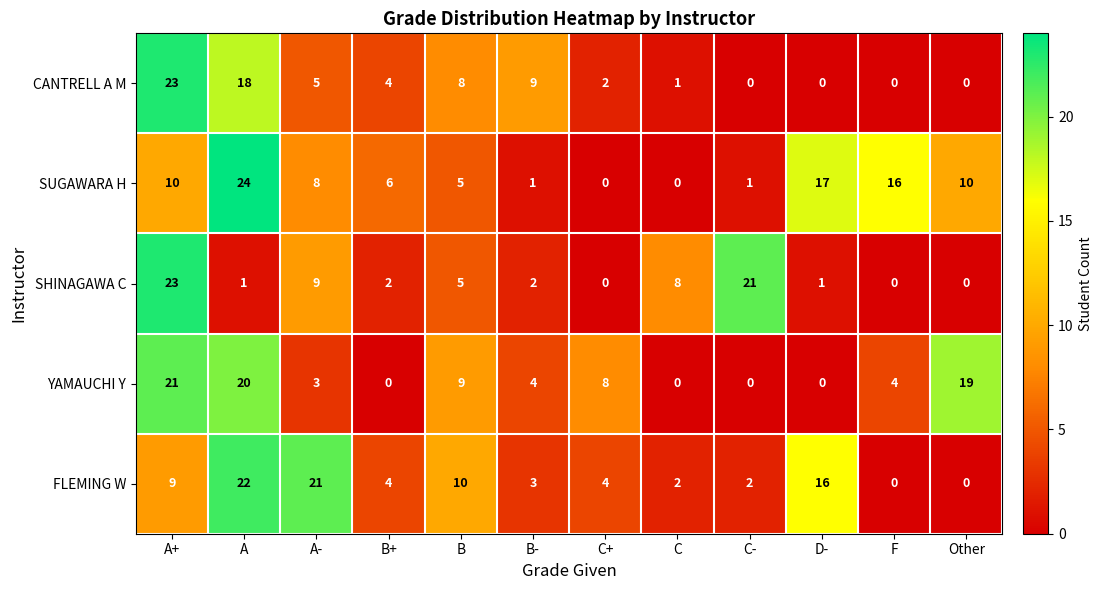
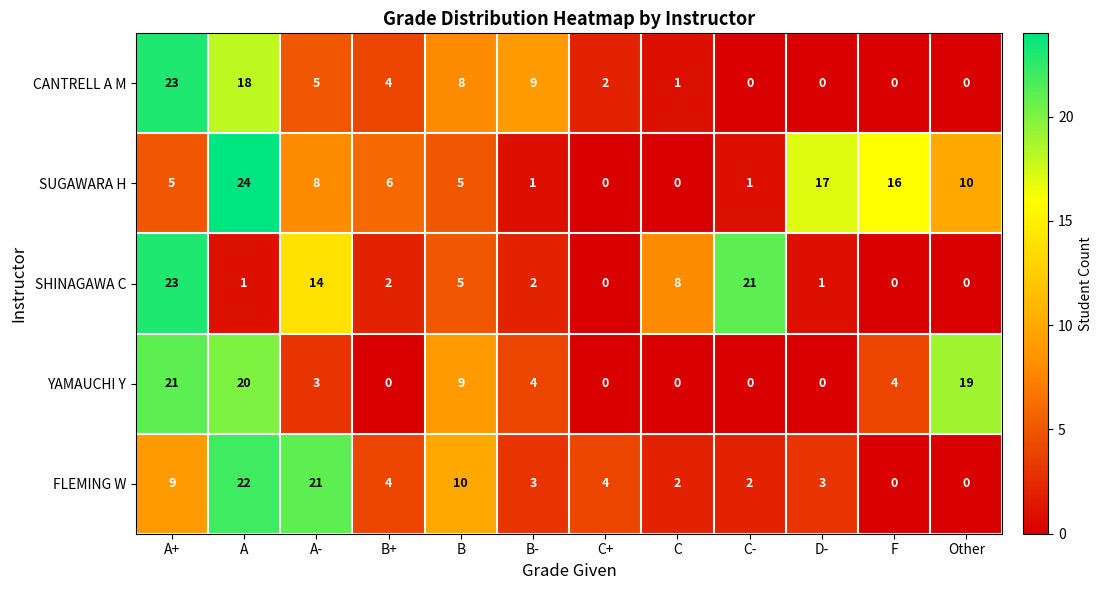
  {
    "CANTRELL A M": {
      "A+": 23,
      "A": 18,
      "A-": 5,
      "B+": 4,
      "B": 8,
      "B-": 9,
      "C+": 2,
      "C": 1,
      "C-": 0,
      "D-": 0,
      "F": 0,
      "Other": 0
    },
    "SUGAWARA H": {
-     "A+": 10,
+     "A+": 5,
      "A": 24,
      "A-": 8,
      "B+": 6,
      "B": 5,
      "B-": 1,
      "C+": 0,
      "C": 0,
      "C-": 1,
      "D-": 17,
      "F": 16,
      "Other": 10
    },
    "SHINAGAWA C": {
      "A+": 23,
      "A": 1,
-     "A-": 9,
+     "A-": 14,
      "B+": 2,
      "B": 5,
      "B-": 2,
      "C+": 0,
      "C": 8,
      "C-": 21,
      "D-": 1,
      "F": 0,
      "Other": 0
    },
    "YAMAUCHI Y": {
      "A+": 21,
      "A": 20,
      "A-": 3,
      "B+": 0,
      "B": 9,
      "B-": 4,
-     "C+": 8,
+     "C+": 0,
      "C": 0,
      "C-": 0,
      "D-": 0,
      "F": 4,
      "Other": 19
    },
    "FLEMING W": {
      "A+": 9,
      "A": 22,
      "A-": 21,
      "B+": 4,
      "B": 10,
      "B-": 3,
      "C+": 4,
      "C": 2,
      "C-": 2,
-     "D-": 16,
+     "D-": 3,
      "F": 0,
      "Other": 0
    }
  }
